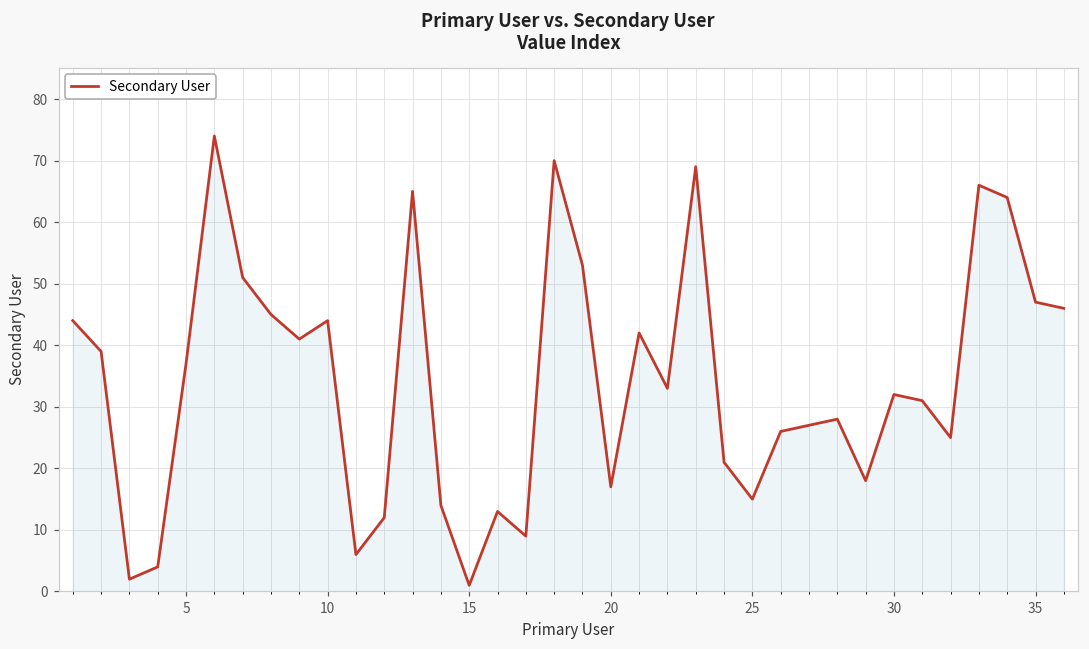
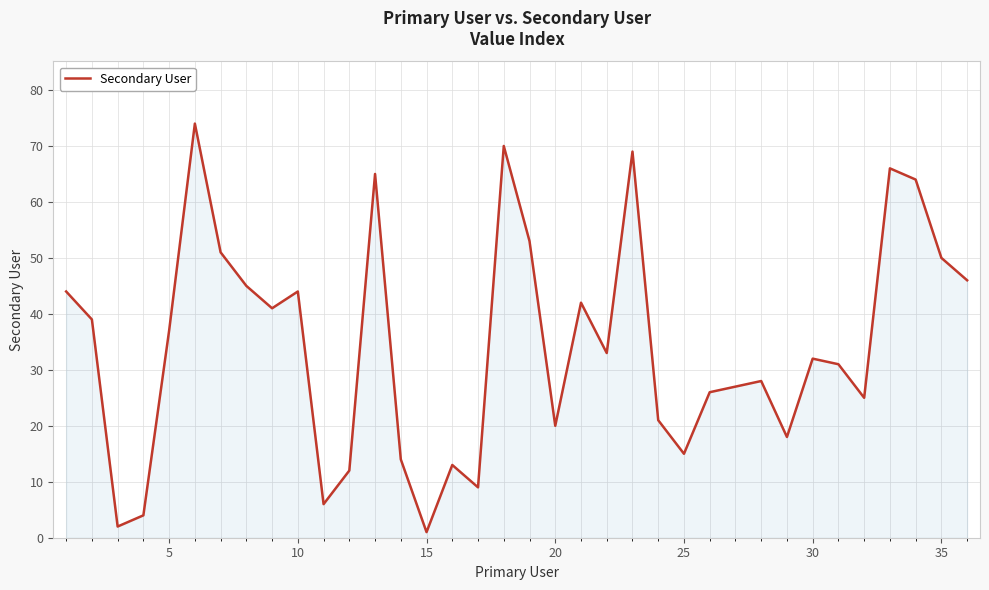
  {
    "5": 37,
    "10": 44,
    "15": 1,
-   "20": 17,
+   "20": 20,
    "25": 15,
    "30": 32,
-   "35": 47
+   "35": 50
  }
